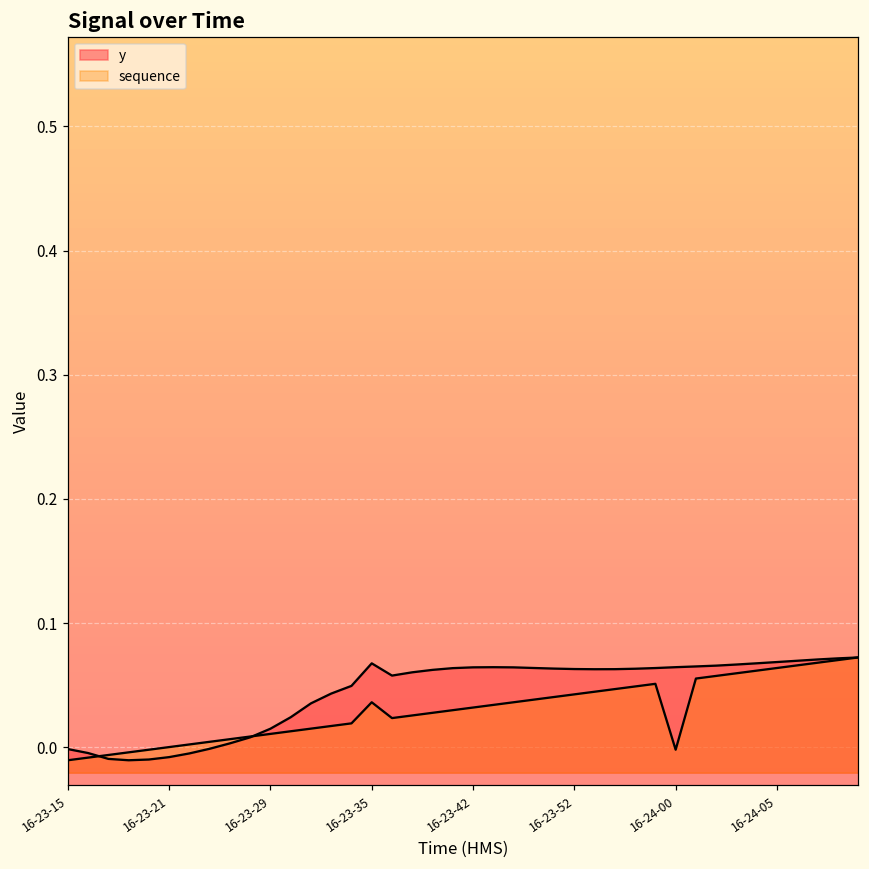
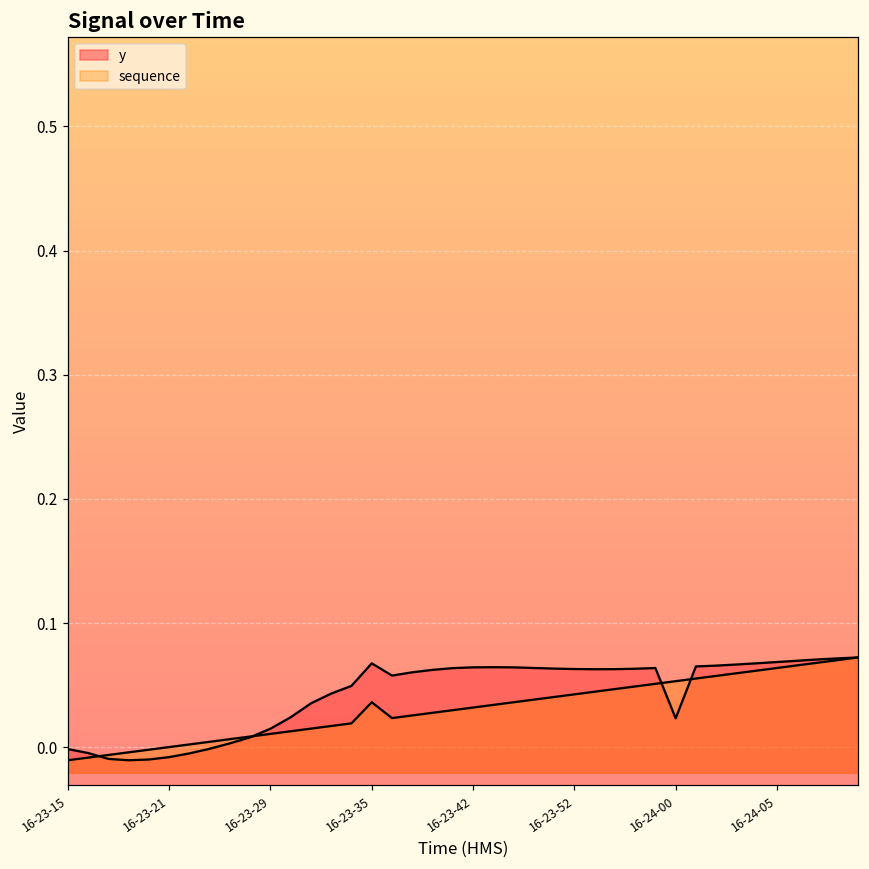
  {
    "y": {
      "16-23-15": -0.002,
      "16-23-21": -0.008,
      "16-23-29": 0.015,
      "16-23-35": 0.068,
      "16-23-42": 0.064,
      "16-23-52": 0.063,
-     "16-24-00": 0.064,
+     "16-24-00": 0.023,
      "16-24-05": 0.069
    },
    "sequence": {
      "16-23-15": -0.011,
      "16-23-21": 0.000,
      "16-23-29": 0.011,
      "16-23-35": 0.036,
      "16-23-42": 0.032,
      "16-23-52": 0.043,
-     "16-24-00": -0.002,
+     "16-24-00": 0.053,
      "16-24-05": 0.064
    }
  }
